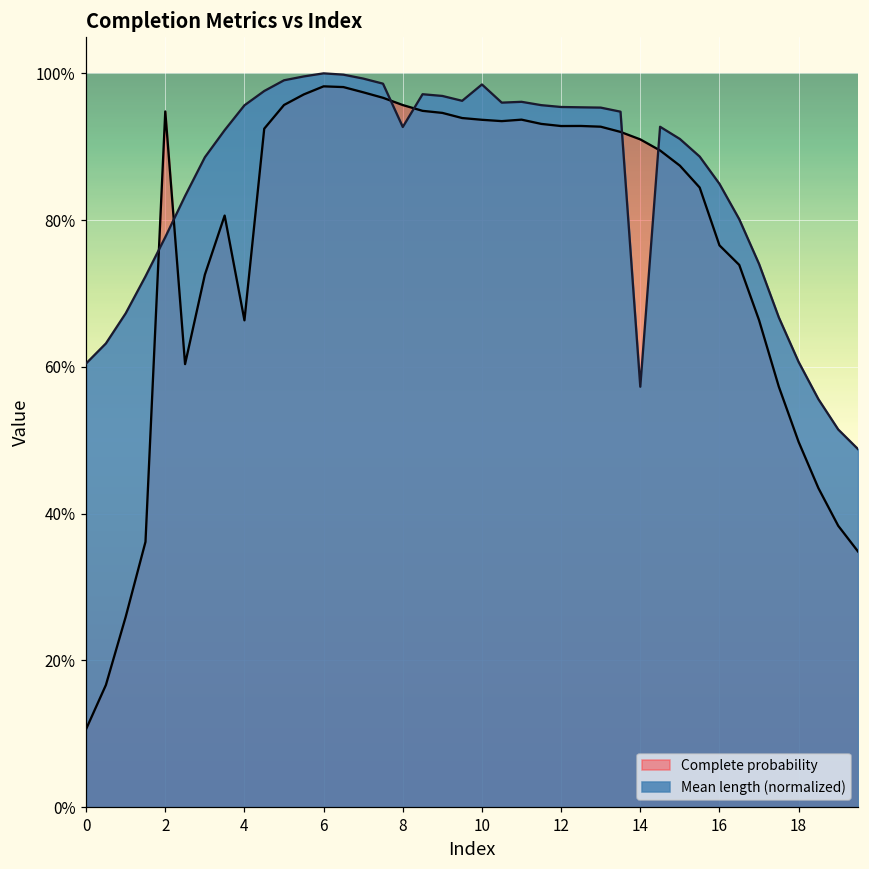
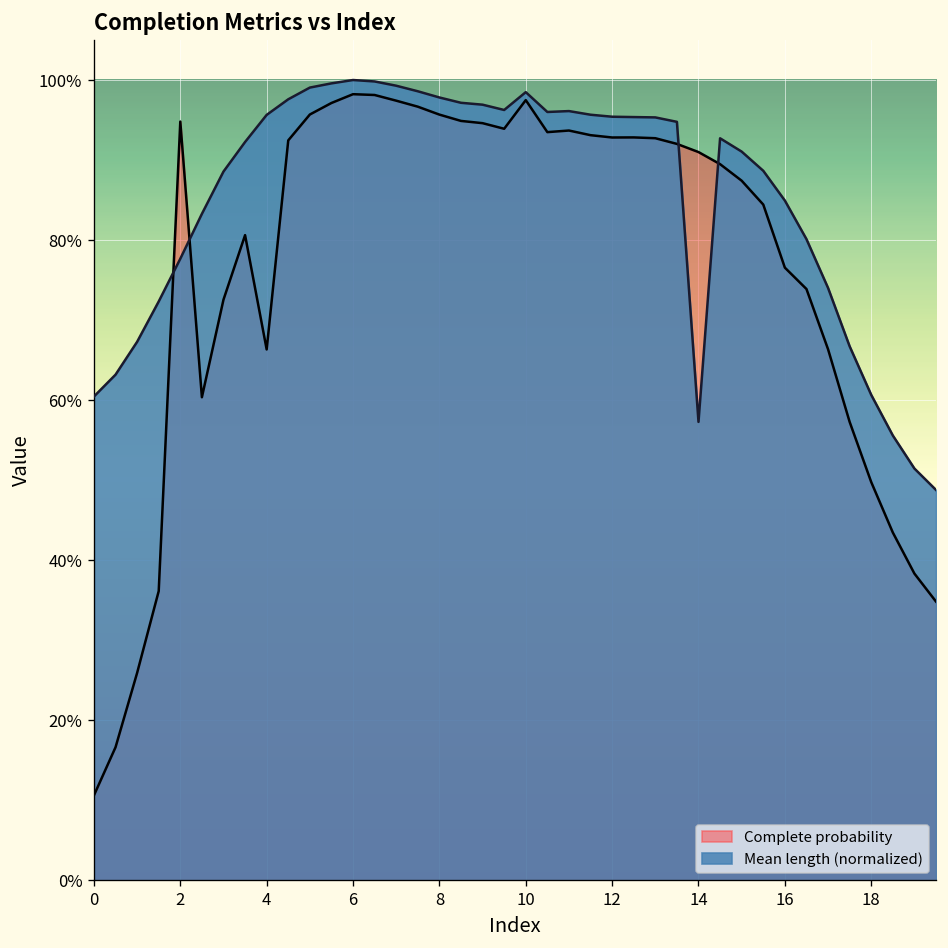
  {
    "Complete probability": {
      "0": "11%",
      "2": "95%",
      "4": "66%",
      "6": "98%",
      "8": "96%",
-     "10": "94%",
+     "10": "97%",
      "12": "93%",
      "14": "91%",
      "16": "77%",
      "18": "50%"
    },
    "Mean length (normalized)": {
      "0": "60%",
      "2": "78%",
      "4": "96%",
      "6": "100%",
-     "8": "93%",
+     "8": "98%",
      "10": "98%",
      "12": "95%",
      "14": "57%",
      "16": "85%",
      "18": "61%"
    }
  }
